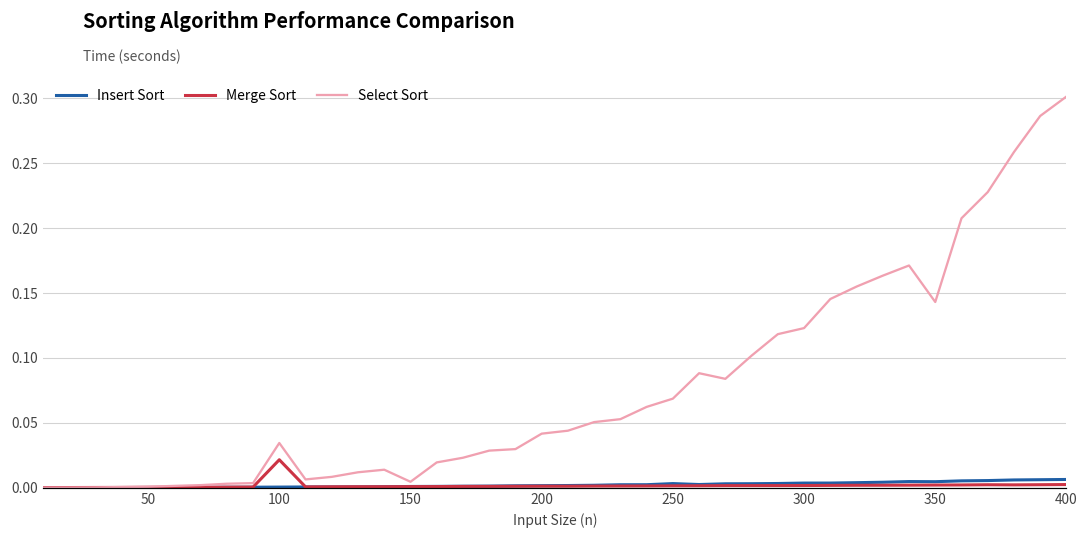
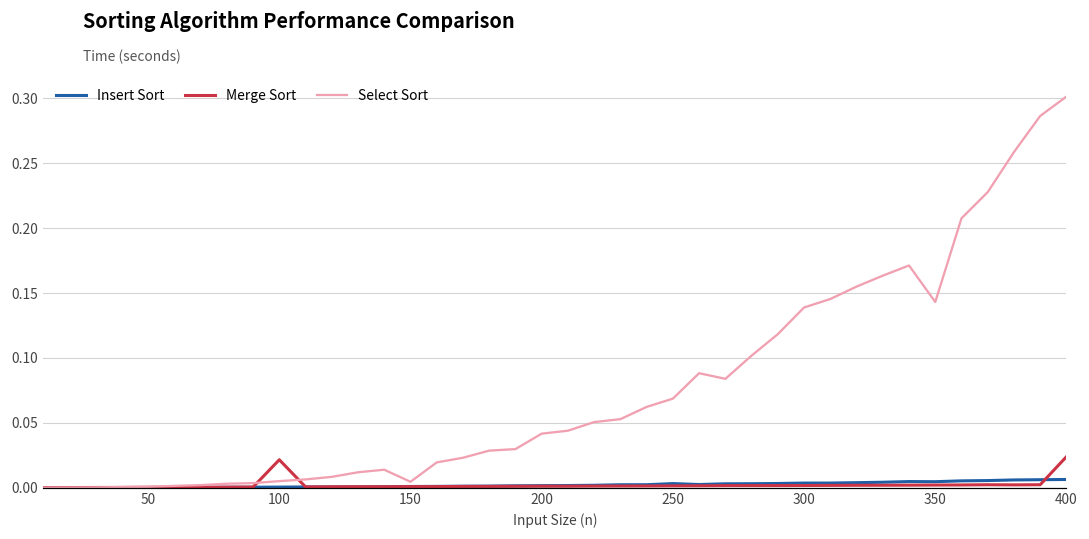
  {
    "Insert Sort": {
      "100": 0.000,
      "350": 0.005,
      "400": 0.006
    },
    "Merge Sort": {
      "100": 0.022,
      "350": 0.002,
-     "400": 0.002
+     "400": 0.024
    },
    "Select Sort": {
-     "100": 0.034,
+     "100": 0.005,
      "150": 0.005,
      "200": 0.042,
      "250": 0.069,
-     "300": 0.123,
+     "300": 0.139,
      "350": 0.143,
      "400": 0.301
    }
  }
